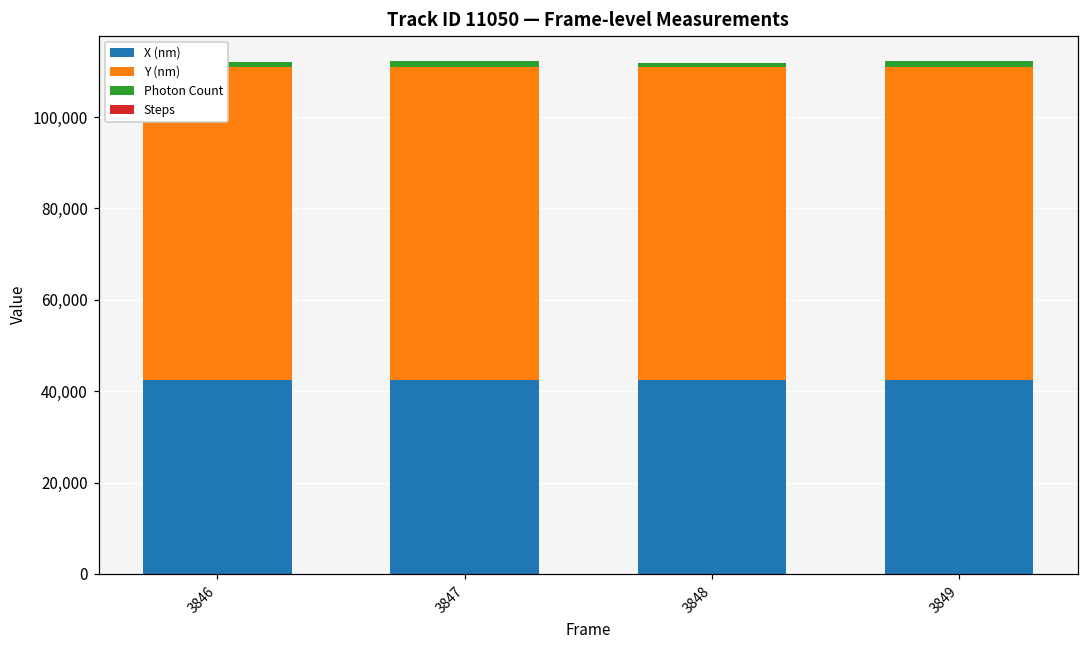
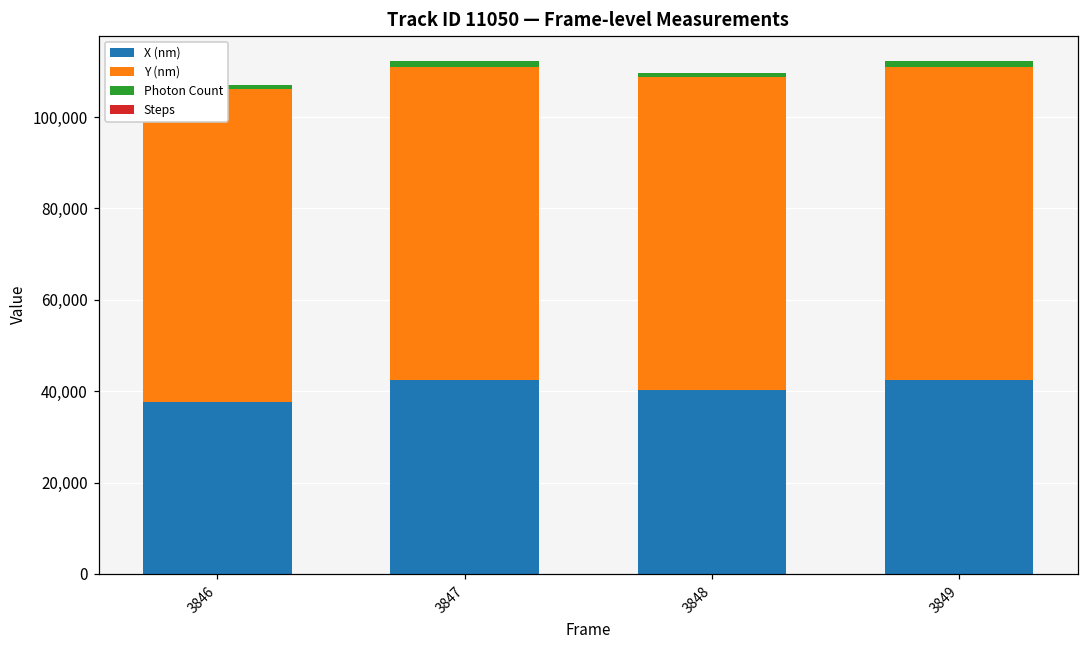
  {
    "X (nm)": {
-     "3846": "43,000",
+     "3846": "38,000",
      "3847": "43,000",
-     "3848": "42,000",
+     "3848": "40,000",
      "3849": "42,000"
    },
    "Y (nm)": {
      "3847": "69,000",
      "3848": "68,000",
      "3849": "68,000"
    },
    "Steps": {
      "3847": "1,000",
      "3848": "1,000",
      "3849": "1,000"
    }
  }
